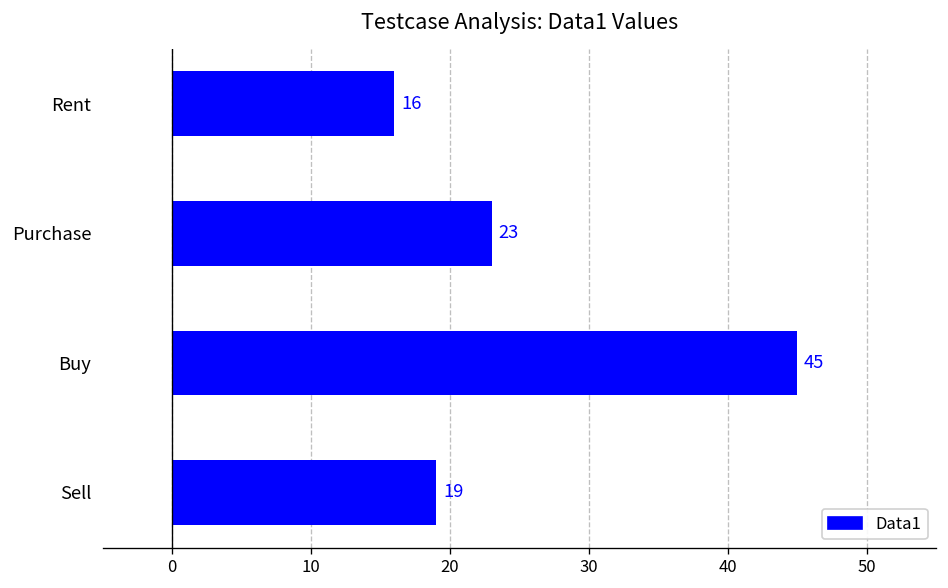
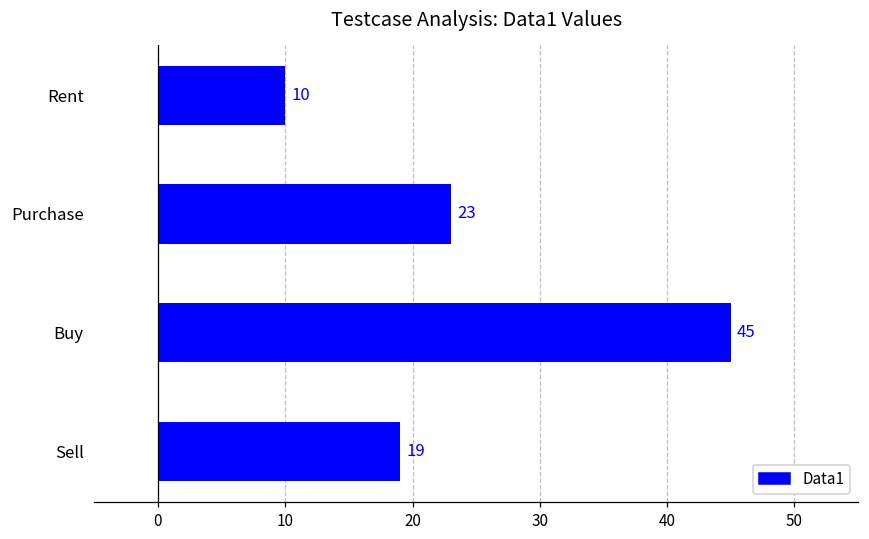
  {
-   "Rent": 16,
+   "Rent": 10,
    "Purchase": 23,
    "Buy": 45,
    "Sell": 19
  }
